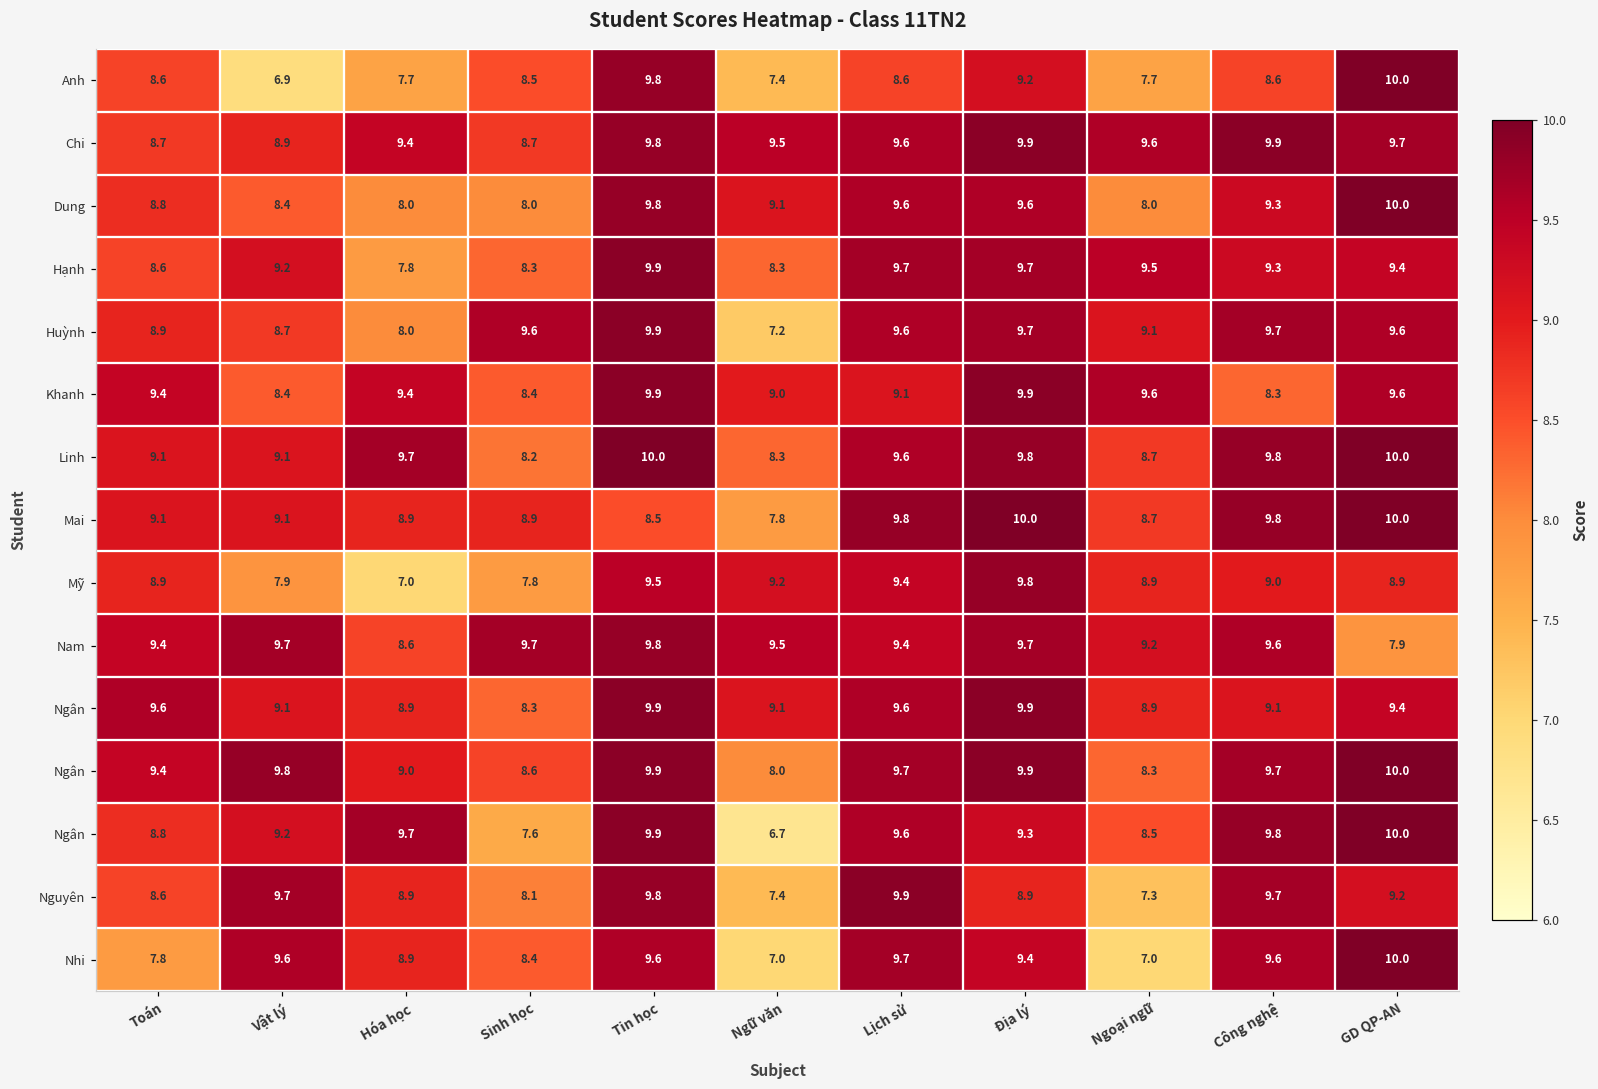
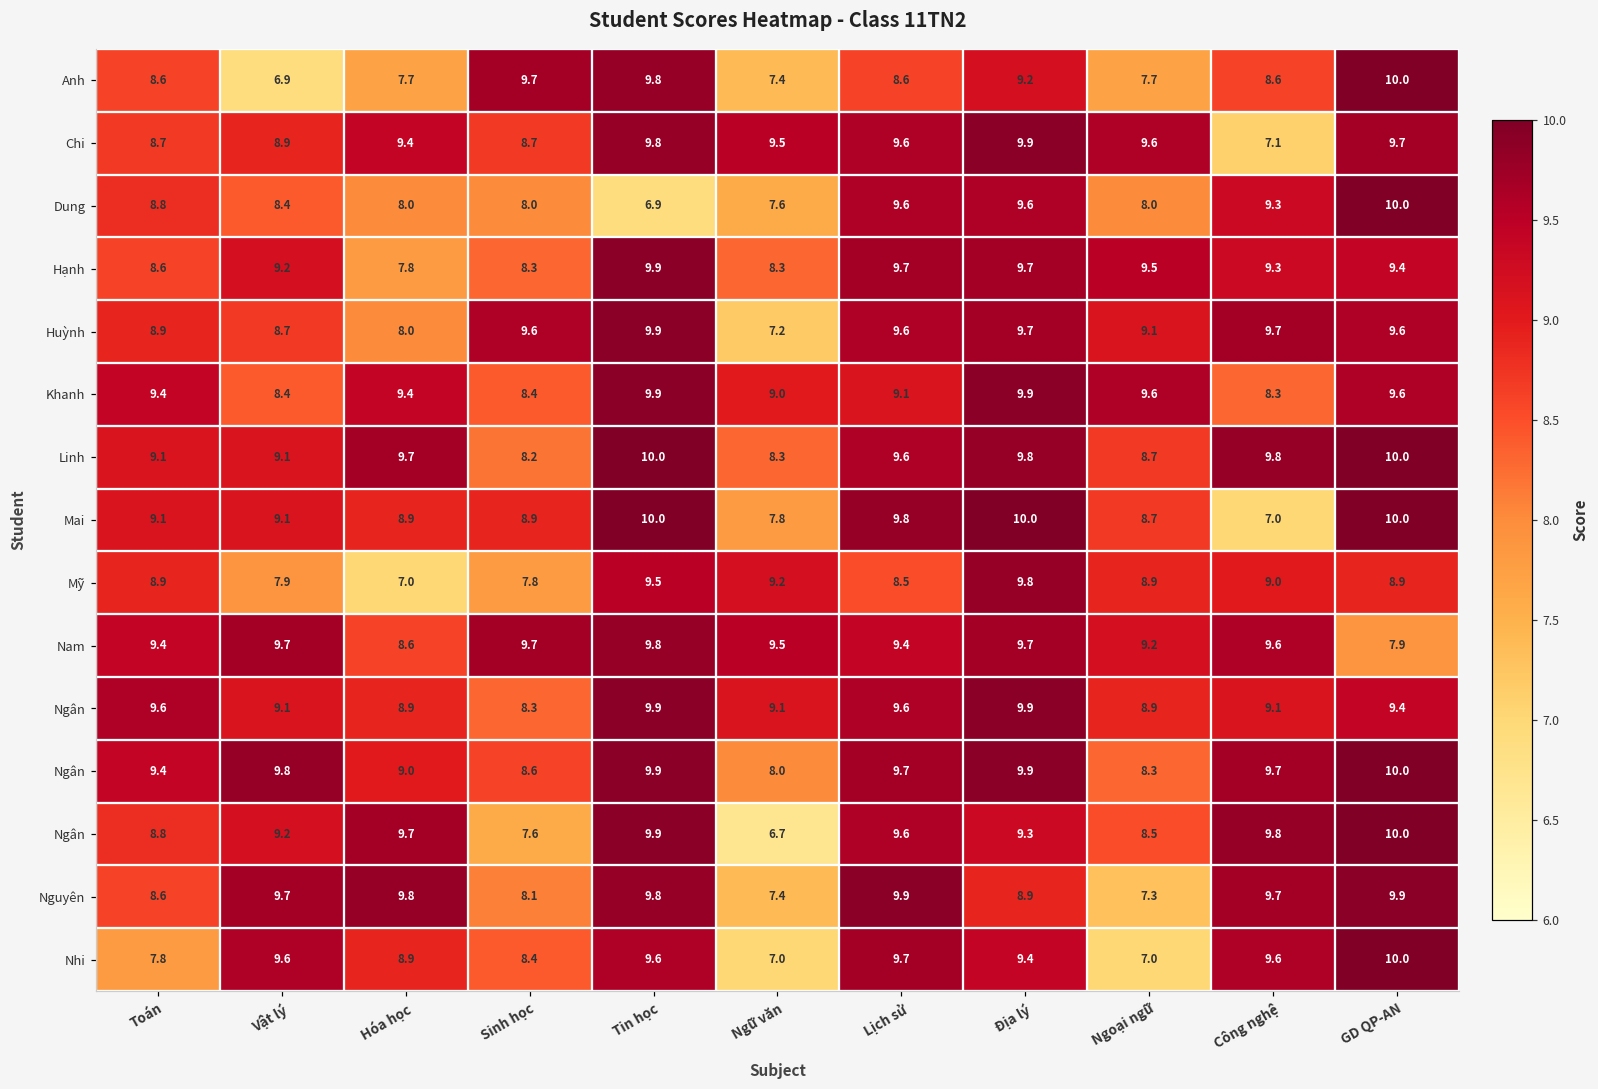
  {
    "Anh": {
      "Toán": 8.6,
      "Vật lý": 6.9,
      "Hóa học": 7.7,
-     "Sinh học": 8.5,
+     "Sinh học": 9.7,
      "Tin học": 9.8,
      "Ngữ văn": 7.4,
      "Lịch sử": 8.6,
      "Địa lý": 9.2,
      "Ngoại ngữ": 7.7,
      "Công nghệ": 8.6,
      "GD QP-AN": 10.0
    },
    "Chi": {
      "Toán": 8.7,
      "Vật lý": 8.9,
      "Hóa học": 9.4,
      "Sinh học": 8.7,
      "Tin học": 9.8,
      "Ngữ văn": 9.5,
      "Lịch sử": 9.6,
      "Địa lý": 9.9,
      "Ngoại ngữ": 9.6,
-     "Công nghệ": 9.9,
+     "Công nghệ": 7.1,
      "GD QP-AN": 9.7
    },
    "Dung": {
      "Toán": 8.8,
      "Vật lý": 8.4,
      "Hóa học": 8.0,
      "Sinh học": 8.0,
-     "Tin học": 9.8,
-     "Ngữ văn": 9.1,
+     "Tin học": 6.9,
+     "Ngữ văn": 7.6,
      "Lịch sử": 9.6,
      "Địa lý": 9.6,
      "Ngoại ngữ": 8.0,
      "Công nghệ": 9.3,
      "GD QP-AN": 10.0
    },
    "Hạnh": {
      "Toán": 8.6,
      "Vật lý": 9.2,
      "Hóa học": 7.8,
      "Sinh học": 8.3,
      "Tin học": 9.9,
      "Ngữ văn": 8.3,
      "Lịch sử": 9.7,
      "Địa lý": 9.7,
      "Ngoại ngữ": 9.5,
      "Công nghệ": 9.3,
      "GD QP-AN": 9.4
    },
    "Huỳnh": {
      "Toán": 8.9,
      "Vật lý": 8.7,
      "Hóa học": 8.0,
      "Sinh học": 9.6,
      "Tin học": 9.9,
      "Ngữ văn": 7.2,
      "Lịch sử": 9.6,
      "Địa lý": 9.7,
      "Ngoại ngữ": 9.1,
      "Công nghệ": 9.7,
      "GD QP-AN": 9.6
    },
    "Khanh": {
      "Toán": 9.4,
      "Vật lý": 8.4,
      "Hóa học": 9.4,
      "Sinh học": 8.4,
      "Tin học": 9.9,
      "Ngữ văn": 9.0,
      "Lịch sử": 9.1,
      "Địa lý": 9.9,
      "Ngoại ngữ": 9.6,
      "Công nghệ": 8.3,
      "GD QP-AN": 9.6
    },
    "Linh": {
      "Toán": 9.1,
      "Vật lý": 9.1,
      "Hóa học": 9.7,
      "Sinh học": 8.2,
      "Tin học": 10.0,
      "Ngữ văn": 8.3,
      "Lịch sử": 9.6,
      "Địa lý": 9.8,
      "Ngoại ngữ": 8.7,
      "Công nghệ": 9.8,
      "GD QP-AN": 10.0
    },
    "Mai": {
      "Toán": 9.1,
      "Vật lý": 9.1,
      "Hóa học": 8.9,
      "Sinh học": 8.9,
-     "Tin học": 8.5,
+     "Tin học": 10.0,
      "Ngữ văn": 7.8,
      "Lịch sử": 9.8,
      "Địa lý": 10.0,
      "Ngoại ngữ": 8.7,
-     "Công nghệ": 9.8,
+     "Công nghệ": 7.0,
      "GD QP-AN": 10.0
    },
    "Mỹ": {
      "Toán": 8.9,
      "Vật lý": 7.9,
      "Hóa học": 7.0,
      "Sinh học": 7.8,
      "Tin học": 9.5,
      "Ngữ văn": 9.2,
-     "Lịch sử": 9.4,
+     "Lịch sử": 8.5,
      "Địa lý": 9.8,
      "Ngoại ngữ": 8.9,
      "Công nghệ": 9.0,
      "GD QP-AN": 8.9
    },
    "Nam": {
      "Toán": 9.4,
      "Vật lý": 9.7,
      "Hóa học": 8.6,
      "Sinh học": 9.7,
      "Tin học": 9.8,
      "Ngữ văn": 9.5,
      "Lịch sử": 9.4,
      "Địa lý": 9.7,
      "Ngoại ngữ": 9.2,
      "Công nghệ": 9.6,
      "GD QP-AN": 7.9
    },
    "Nguyên": {
      "Toán": 8.6,
      "Vật lý": 9.7,
-     "Hóa học": 8.9,
+     "Hóa học": 9.8,
      "Sinh học": 8.1,
      "Tin học": 9.8,
      "Ngữ văn": 7.4,
      "Lịch sử": 9.9,
      "Địa lý": 8.9,
      "Ngoại ngữ": 7.3,
      "Công nghệ": 9.7,
-     "GD QP-AN": 9.2
+     "GD QP-AN": 9.9
    },
    "Nhi": {
      "Toán": 7.8,
      "Vật lý": 9.6,
      "Hóa học": 8.9,
      "Sinh học": 8.4,
      "Tin học": 9.6,
      "Ngữ văn": 7.0,
      "Lịch sử": 9.7,
      "Địa lý": 9.4,
      "Ngoại ngữ": 7.0,
      "Công nghệ": 9.6,
      "GD QP-AN": 10.0
    }
  }
